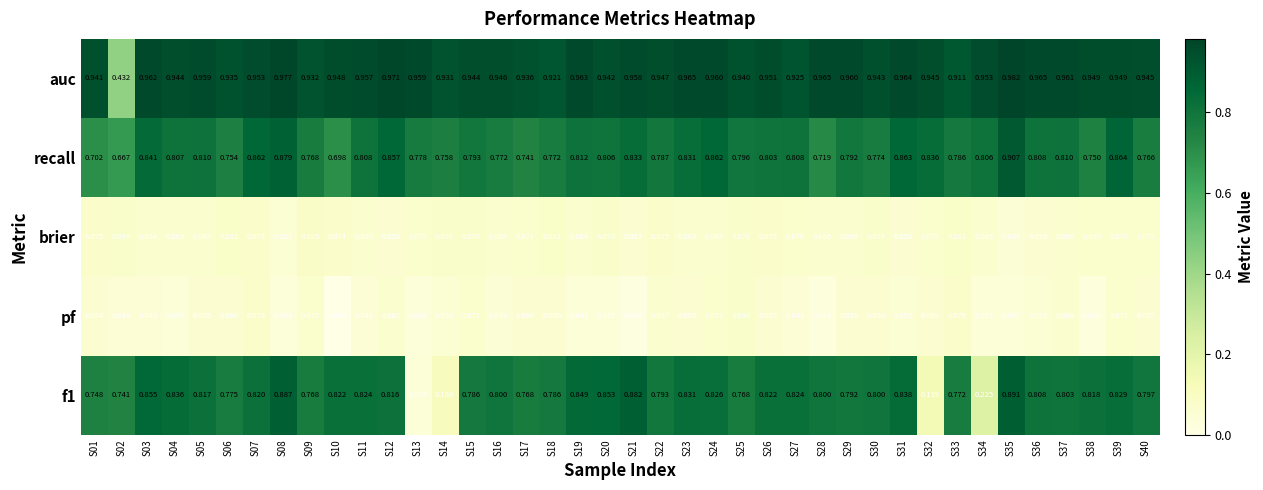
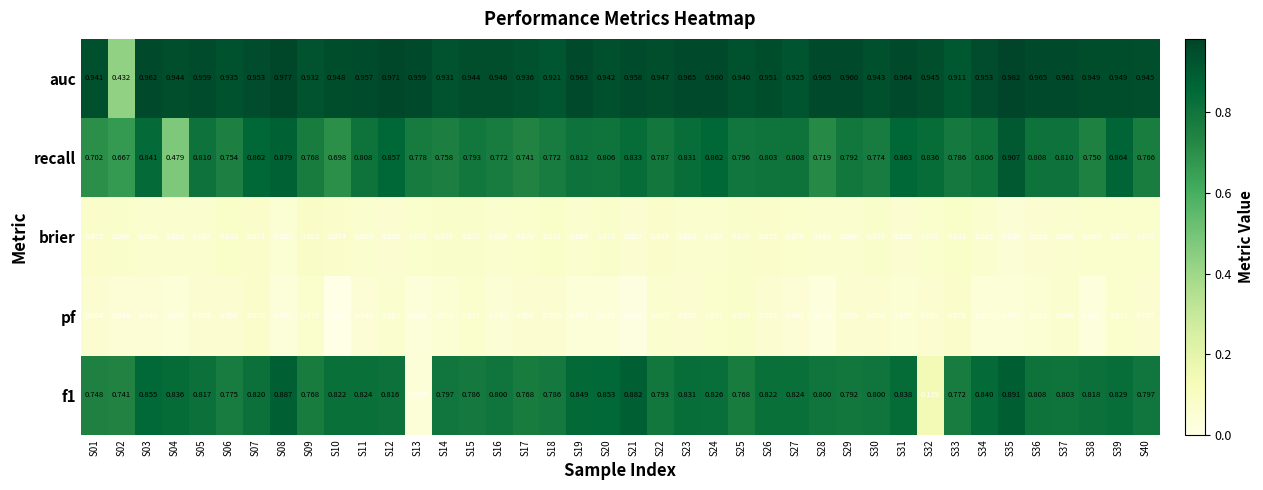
  {
    "auc": {
      "S01": 0.941,
      "S02": 0.432,
      "S03": 0.962,
      "S04": 0.944,
      "S05": 0.959,
      "S06": 0.935,
      "S07": 0.953,
      "S08": 0.977,
      "S09": 0.932,
      "S10": 0.948,
      "S11": 0.957,
      "S12": 0.971,
      "S13": 0.959,
      "S14": 0.931,
      "S15": 0.944,
      "S16": 0.946,
      "S17": 0.936,
      "S18": 0.921,
      "S19": 0.963,
      "S20": 0.942,
      "S21": 0.958,
      "S22": 0.947,
      "S23": 0.965,
      "S24": 0.960,
      "S25": 0.940,
      "S26": 0.951,
      "S27": 0.925,
      "S28": 0.965,
      "S29": 0.960,
      "S30": 0.943,
      "S31": 0.964,
      "S32": 0.945,
      "S33": 0.911,
      "S34": 0.953,
      "S35": 0.982,
      "S36": 0.965,
      "S37": 0.961,
      "S38": 0.949,
      "S39": 0.949,
      "S40": 0.945
    },
    "recall": {
      "S01": 0.702,
      "S02": 0.667,
      "S03": 0.841,
-     "S04": 0.807,
+     "S04": 0.479,
      "S05": 0.810,
      "S06": 0.754,
      "S07": 0.862,
      "S08": 0.879,
      "S09": 0.768,
      "S10": 0.698,
      "S11": 0.808,
      "S12": 0.857,
      "S13": 0.778,
      "S14": 0.758,
      "S15": 0.793,
      "S16": 0.772,
      "S17": 0.741,
      "S18": 0.772,
      "S19": 0.812,
      "S20": 0.806,
      "S21": 0.833,
      "S22": 0.787,
      "S23": 0.831,
      "S24": 0.862,
      "S25": 0.796,
      "S26": 0.803,
      "S27": 0.808,
      "S28": 0.719,
      "S29": 0.792,
      "S30": 0.774,
      "S31": 0.863,
      "S32": 0.836,
      "S33": 0.786,
      "S34": 0.806,
      "S35": 0.907,
      "S36": 0.808,
      "S37": 0.810,
      "S38": 0.750,
      "S39": 0.864,
      "S40": 0.766
    },
    "brier": {
      "S01": 0.075,
      "S03": 0.064,
      "S04": 0.065,
      "S05": 0.067,
      "S06": 0.082,
      "S07": 0.073,
      "S09": 0.085,
      "S10": 0.074,
      "S11": 0.063,
      "S14": 0.078,
      "S15": 0.078,
      "S16": 0.068,
      "S18": 0.081,
      "S19": 0.064,
      "S20": 0.078,
      "S22": 0.075,
      "S23": 0.063,
      "S24": 0.067,
      "S25": 0.078,
      "S26": 0.075,
      "S28": 0.066,
      "S29": 0.069,
      "S30": 0.079,
      "S33": 0.081,
      "S34": 0.065,
      "S37": 0.066,
      "S38": 0.069
    },
    "pf": {
      "S07": 0.076,
      "S12": 0.062,
      "S22": 0.067,
      "S33": 0.076,
      "S37": 0.066
    },
    "f1": {
      "S01": 0.748,
      "S02": 0.741,
      "S03": 0.855,
      "S04": 0.836,
      "S05": 0.817,
      "S06": 0.775,
      "S07": 0.820,
      "S08": 0.887,
      "S09": 0.768,
      "S10": 0.822,
      "S11": 0.824,
      "S12": 0.816,
-     "S14": 0.108,
+     "S14": 0.797,
      "S15": 0.786,
      "S16": 0.800,
      "S17": 0.768,
      "S18": 0.786,
      "S19": 0.849,
      "S20": 0.853,
      "S21": 0.882,
      "S22": 0.793,
      "S23": 0.831,
      "S24": 0.826,
      "S25": 0.768,
      "S26": 0.822,
      "S27": 0.824,
      "S28": 0.800,
      "S29": 0.792,
      "S30": 0.800,
      "S31": 0.838,
      "S32": 0.139,
      "S33": 0.772,
-     "S34": 0.225,
+     "S34": 0.840,
      "S35": 0.891,
      "S36": 0.808,
      "S37": 0.803,
      "S38": 0.818,
      "S39": 0.829,
      "S40": 0.797
    }
  }
